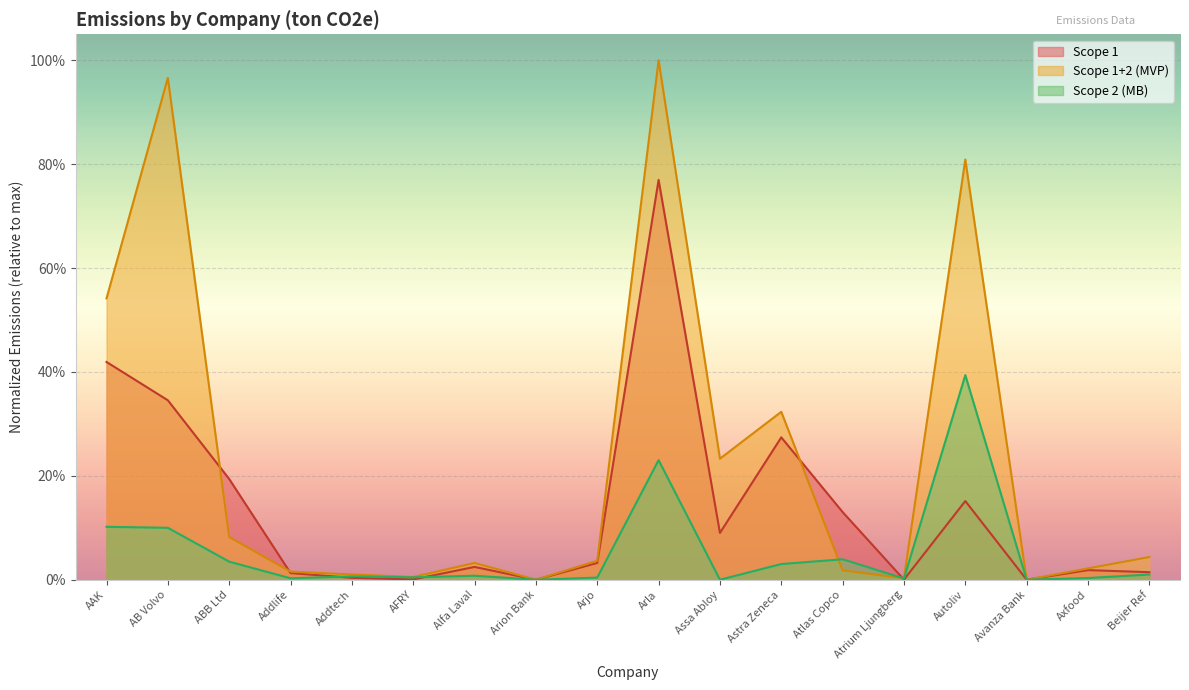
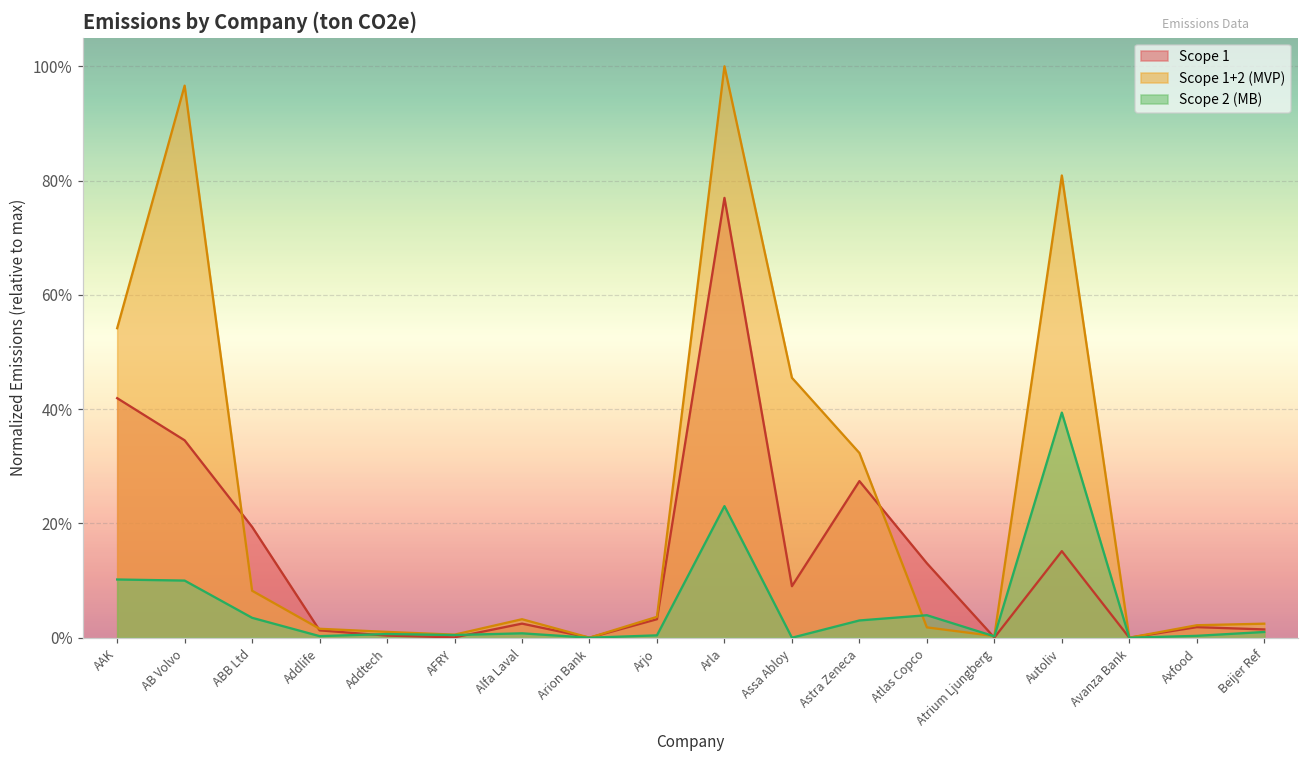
  {
    "Scope 1": {
      "AAK": "42%",
      "AB Volvo": "35%",
      "ABB Ltd": "19%",
      "Alfa Laval": "2%",
      "Arla": "77%",
      "Assa Abloy": "9%",
      "Astra Zeneca": "27%",
      "Atlas Copco": "13%",
      "Autoliv": "15%"
    },
    "Scope 1+2 (MVP)": {
      "AAK": "54%",
      "AB Volvo": "97%",
      "ABB Ltd": "8%",
      "Alfa Laval": "3%",
      "Arla": "100%",
-     "Assa Abloy": "23%",
+     "Assa Abloy": "45%",
      "Astra Zeneca": "32%",
      "Atlas Copco": "2%",
      "Autoliv": "81%",
-     "Beijer Ref": "4%"
+     "Beijer Ref": "2%"
    },
    "Scope 2 (MB)": {
      "AAK": "10%",
      "AB Volvo": "10%",
      "ABB Ltd": "3%",
      "Addlife": "0%",
      "Alfa Laval": "1%",
      "Arjo": "0%",
      "Arla": "23%",
      "Assa Abloy": "0%",
      "Astra Zeneca": "3%",
      "Atlas Copco": "4%",
      "Autoliv": "39%",
      "Axfood": "0%"
    }
  }
